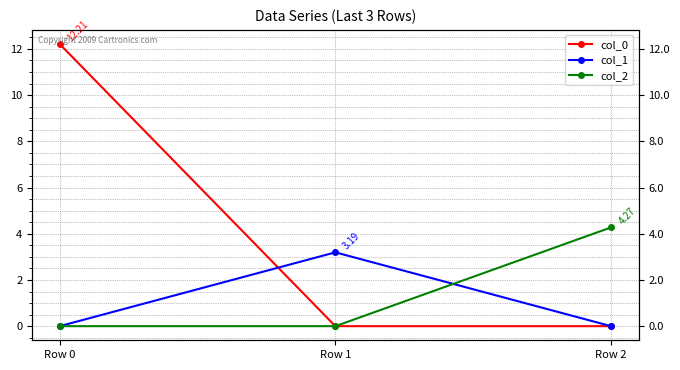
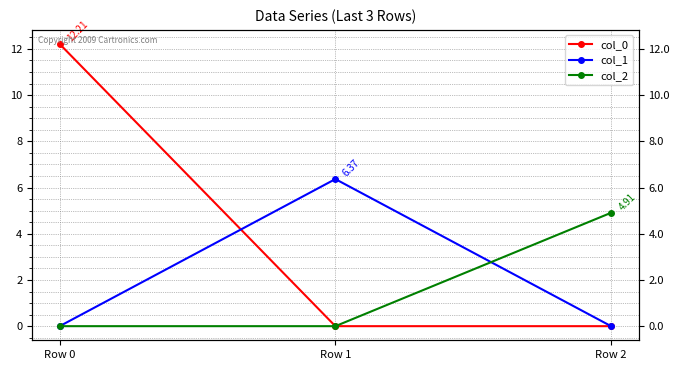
  {
    "col_1": {
-     "Row 1": 3.19
+     "Row 1": 6.37
    },
    "col_2": {
-     "Row 2": 4.27
+     "Row 2": 4.91
    }
  }
